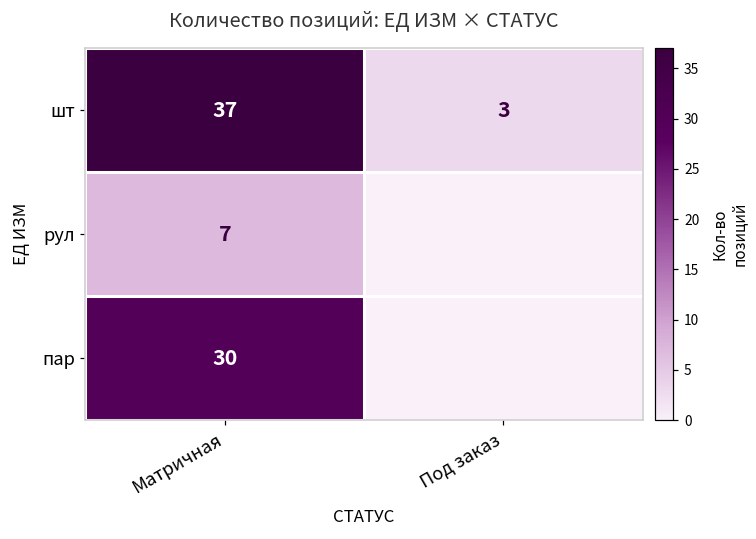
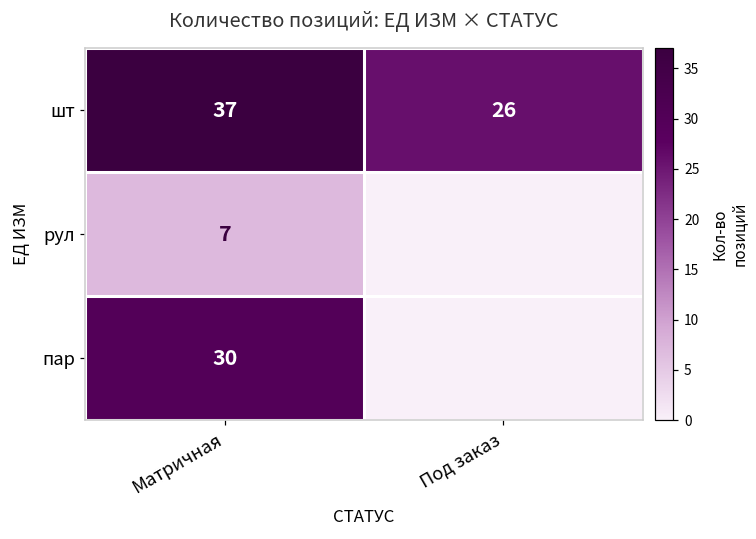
  {
    "шт": {
      "Матричная": 37,
-     "Под заказ": 3
+     "Под заказ": 26
    },
    "рул": {
      "Матричная": 7
    },
    "пар": {
      "Матричная": 30
    }
  }
